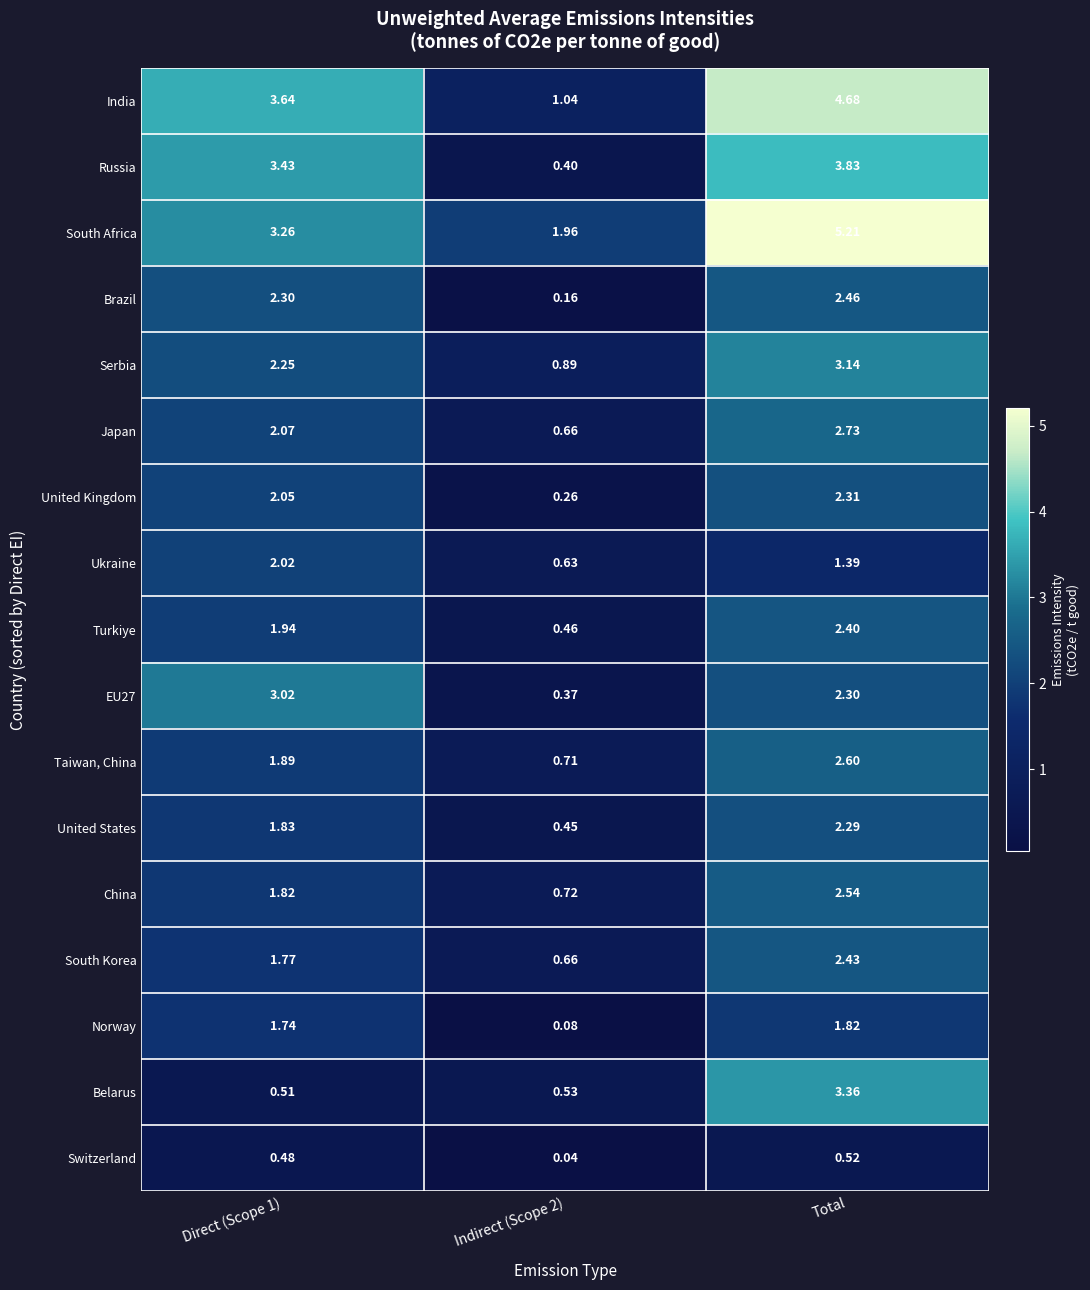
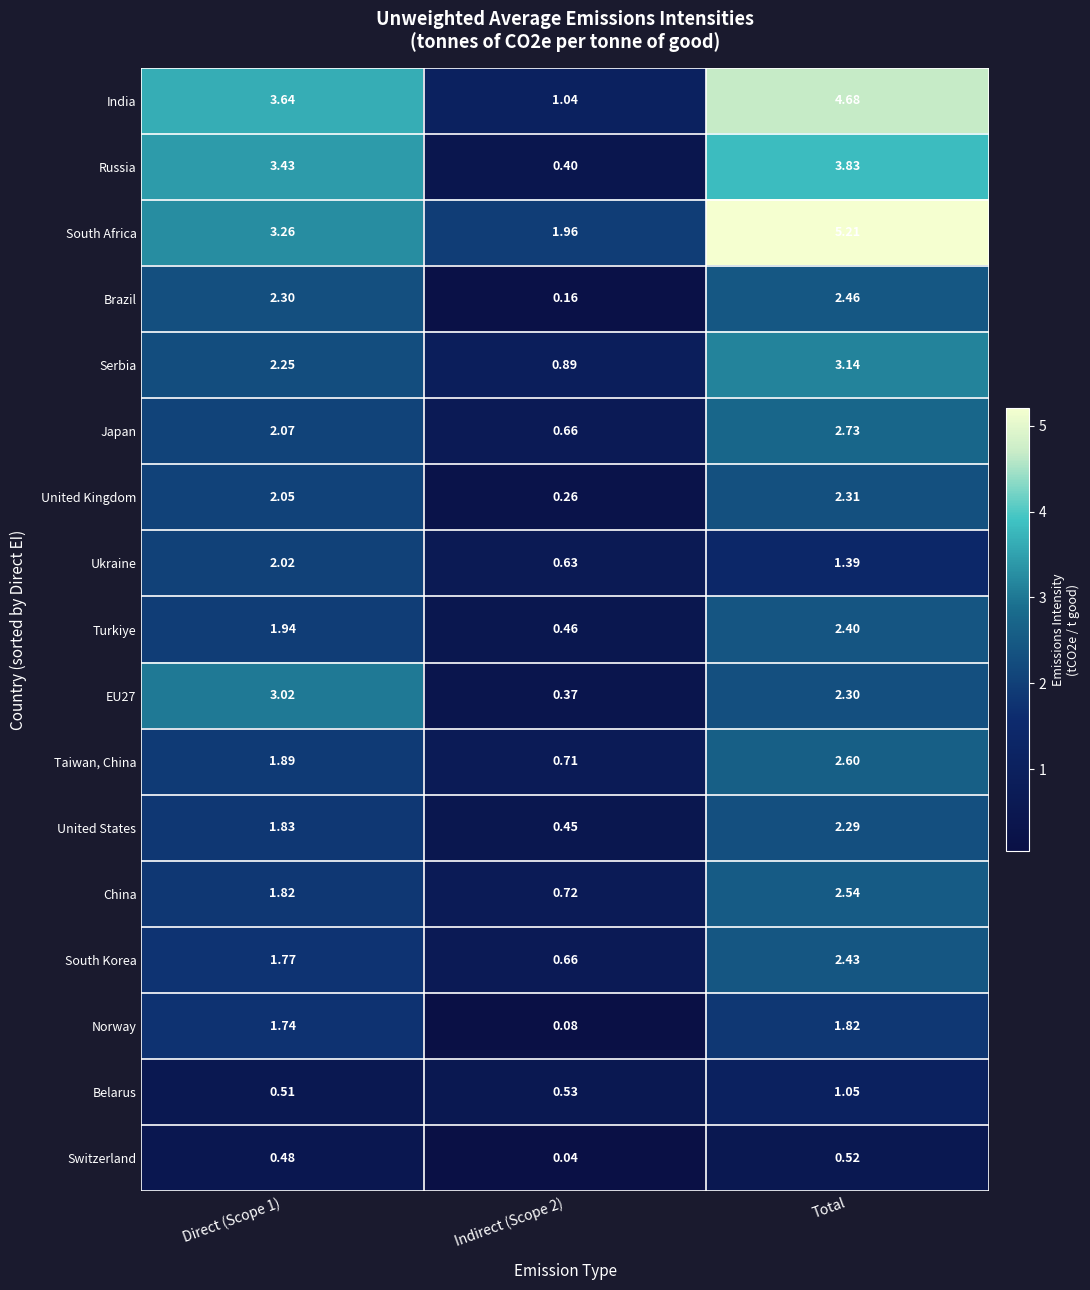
  {
    "India": {
      "Direct (Scope 1)": 3.64,
      "Indirect (Scope 2)": 1.04,
      "Total": 4.68
    },
    "Russia": {
      "Direct (Scope 1)": 3.43,
      "Indirect (Scope 2)": 0.40,
      "Total": 3.83
    },
    "South Africa": {
      "Direct (Scope 1)": 3.26,
      "Indirect (Scope 2)": 1.96
    },
    "Brazil": {
      "Direct (Scope 1)": 2.30,
      "Indirect (Scope 2)": 0.16,
      "Total": 2.46
    },
    "Serbia": {
      "Direct (Scope 1)": 2.25,
      "Indirect (Scope 2)": 0.89,
      "Total": 3.14
    },
    "Japan": {
      "Direct (Scope 1)": 2.07,
      "Indirect (Scope 2)": 0.66,
      "Total": 2.73
    },
    "United Kingdom": {
      "Direct (Scope 1)": 2.05,
      "Indirect (Scope 2)": 0.26,
      "Total": 2.31
    },
    "Ukraine": {
      "Direct (Scope 1)": 2.02,
      "Indirect (Scope 2)": 0.63,
      "Total": 1.39
    },
    "Turkiye": {
      "Direct (Scope 1)": 1.94,
      "Indirect (Scope 2)": 0.46,
      "Total": 2.40
    },
    "EU27": {
      "Direct (Scope 1)": 3.02,
      "Indirect (Scope 2)": 0.37,
      "Total": 2.30
    },
    "Taiwan, China": {
      "Direct (Scope 1)": 1.89,
      "Indirect (Scope 2)": 0.71,
      "Total": 2.60
    },
    "United States": {
      "Direct (Scope 1)": 1.83,
      "Indirect (Scope 2)": 0.45,
      "Total": 2.29
    },
    "China": {
      "Direct (Scope 1)": 1.82,
      "Indirect (Scope 2)": 0.72,
      "Total": 2.54
    },
    "South Korea": {
      "Direct (Scope 1)": 1.77,
      "Indirect (Scope 2)": 0.66,
      "Total": 2.43
    },
    "Norway": {
      "Direct (Scope 1)": 1.74,
      "Indirect (Scope 2)": 0.08,
      "Total": 1.82
    },
    "Belarus": {
      "Direct (Scope 1)": 0.51,
      "Indirect (Scope 2)": 0.53,
-     "Total": 3.36
+     "Total": 1.05
    },
    "Switzerland": {
      "Direct (Scope 1)": 0.48,
      "Indirect (Scope 2)": 0.04,
      "Total": 0.52
    }
  }
